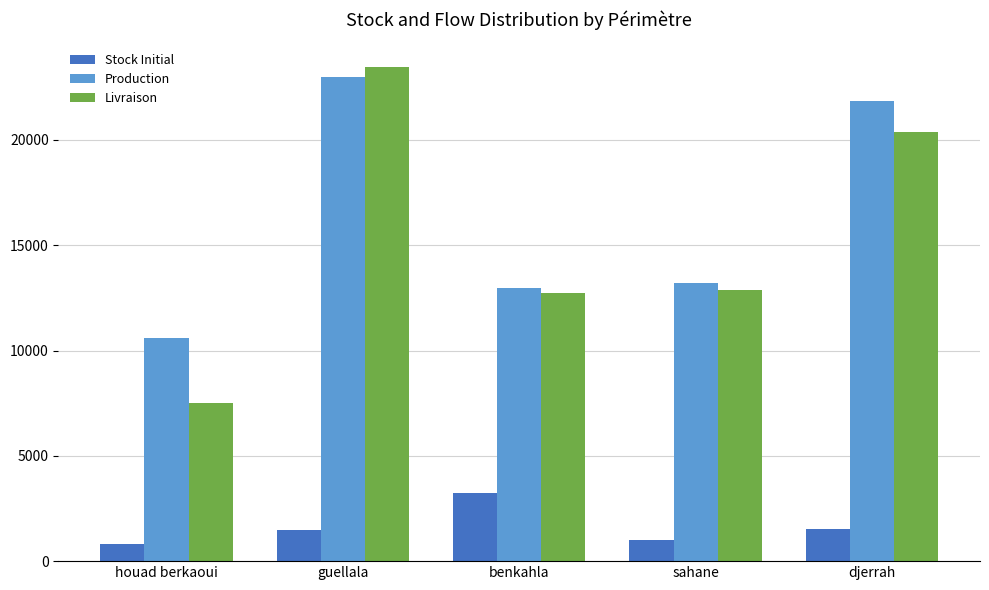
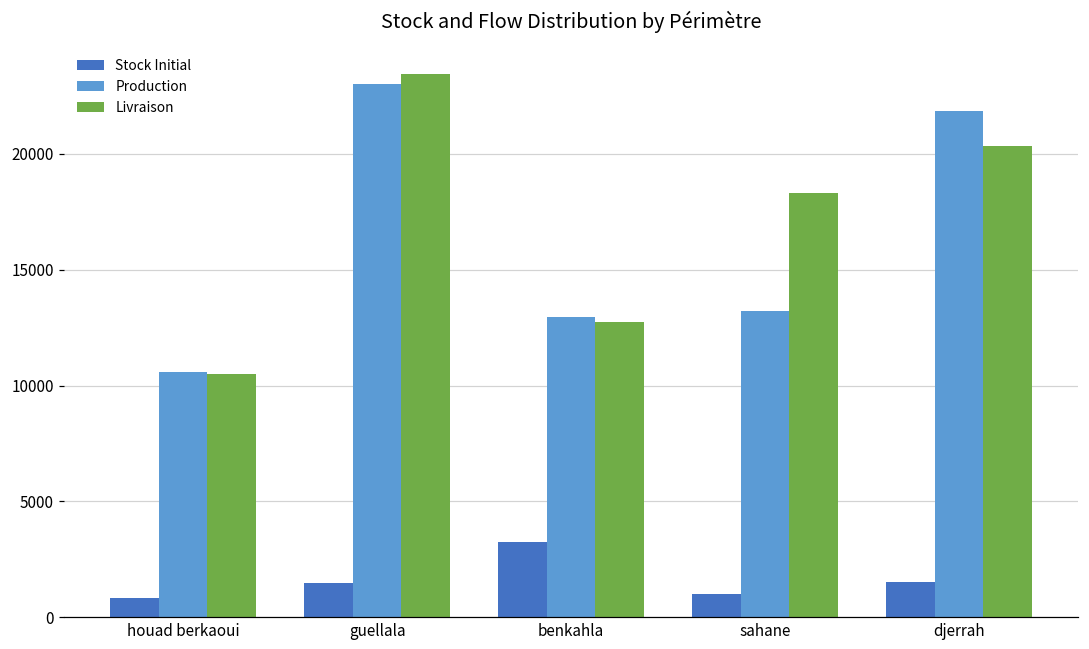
  {
    "Livraison": {
-     "houad berkaoui": 7500,
+     "houad berkaoui": 10500,
      "guellala": 23500,
      "benkahla": 12700,
-     "sahane": 12900,
+     "sahane": 18300,
      "djerrah": 20400
    }
  }
